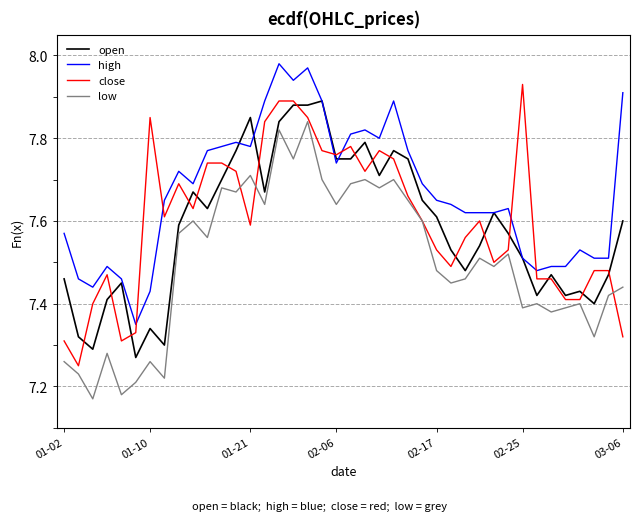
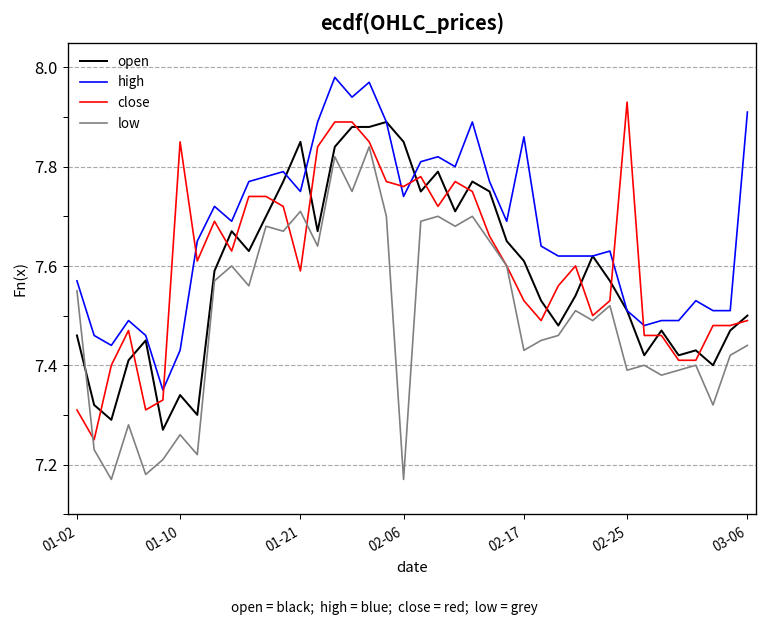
  {
    "open": {
      "01-02": 7.46,
      "01-10": 7.34,
      "01-21": 7.85,
-     "02-06": 7.75,
+     "02-06": 7.85,
      "02-17": 7.61,
-     "03-06": 7.6
+     "03-06": 7.5
    },
    "high": {
      "01-02": 7.57,
      "01-10": 7.43,
-     "01-21": 7.78,
+     "01-21": 7.75,
      "02-06": 7.74,
-     "02-17": 7.65,
+     "02-17": 7.86,
      "03-06": 7.91
    },
    "close": {
      "01-02": 7.31,
      "01-10": 7.85,
      "01-21": 7.59,
      "02-06": 7.76,
      "02-17": 7.53,
      "02-25": 7.93,
-     "03-06": 7.32
+     "03-06": 7.49
    },
    "low": {
-     "01-02": 7.26,
+     "01-02": 7.55,
      "01-10": 7.26,
      "01-21": 7.71,
-     "02-06": 7.64,
-     "02-17": 7.48,
+     "02-06": 7.17,
+     "02-17": 7.43,
      "02-25": 7.39,
      "03-06": 7.44
    }
  }
